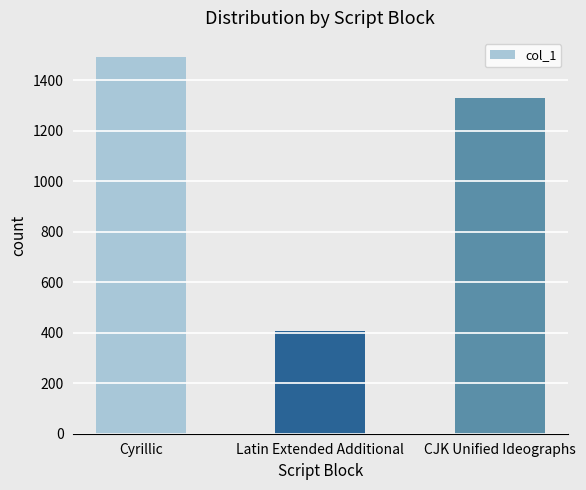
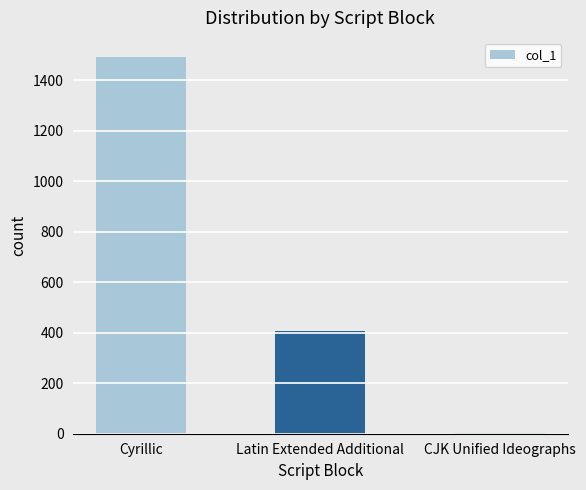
  {
    "Cyrillic": 1490,
    "Latin Extended Additional": 410,
-   "CJK Unified Ideographs": 1330
+   "CJK Unified Ideographs": 0
  }
